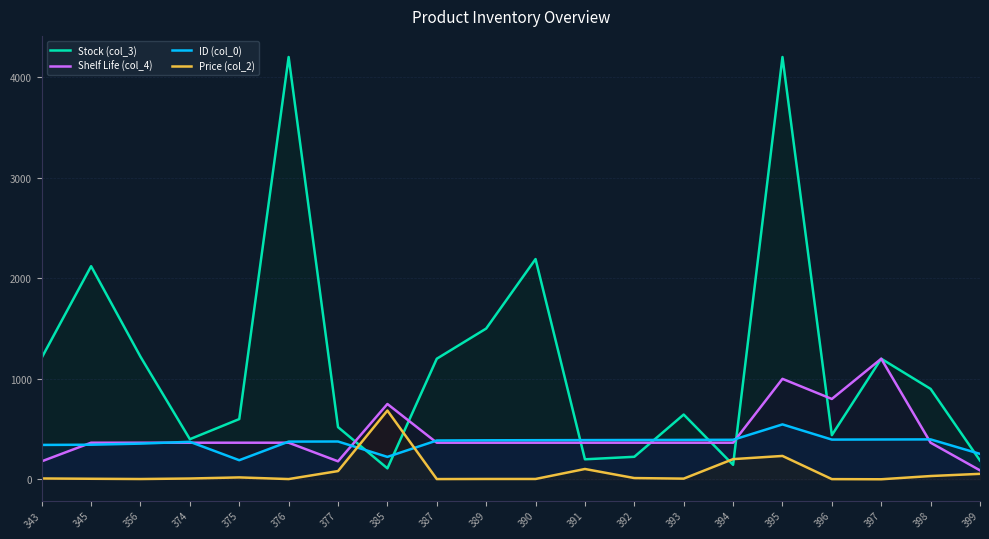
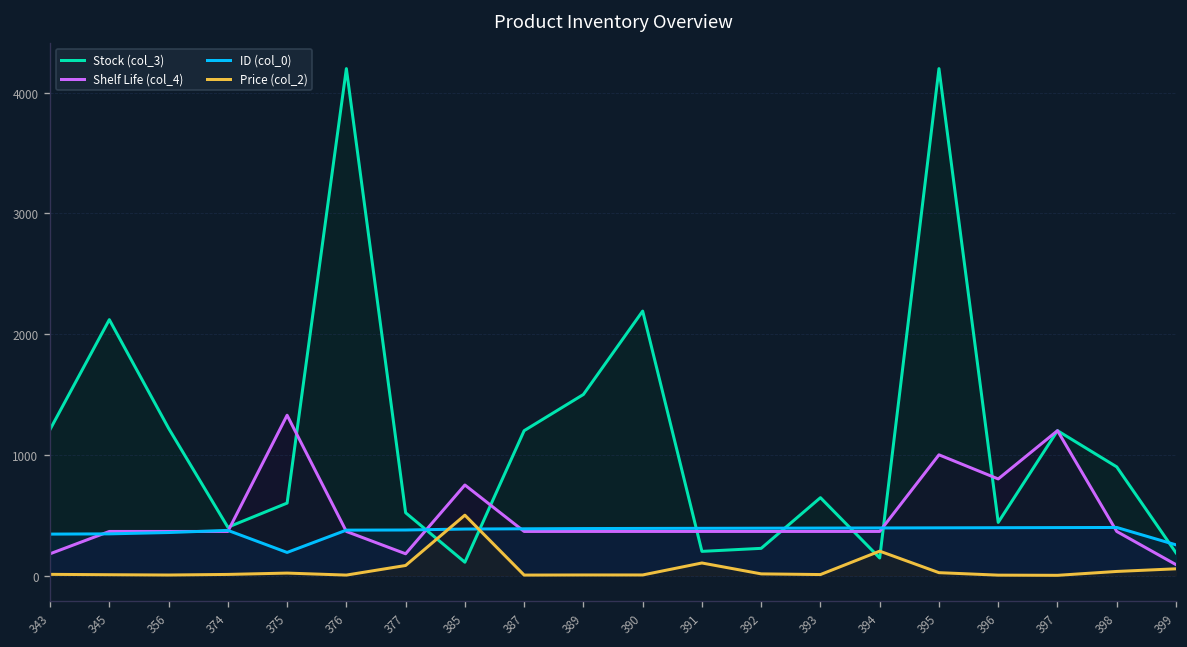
  {
    "Stock (col_3)": {
      "343": 1210,
      "345": 2120,
      "356": 1220,
      "374": 400,
      "375": 600,
      "376": 4200,
      "377": 520,
      "385": 110,
      "387": 1200,
      "389": 1500,
      "390": 2190,
      "391": 200,
      "392": 230,
      "393": 650,
      "394": 150,
      "395": 4200,
      "396": 440,
      "398": 900,
      "399": 190
    },
    "Shelf Life (col_4)": {
      "343": 180,
-     "375": 370,
+     "375": 1330,
      "377": 180,
      "385": 750,
      "391": 370,
      "392": 370,
      "393": 370,
      "394": 370,
      "395": 1000,
      "396": 800,
      "398": 370,
      "399": 90
    },
    "ID (col_0)": {
      "343": 340,
      "375": 190,
      "377": 380,
-     "385": 220,
+     "385": 390,
      "391": 390,
      "392": 390,
      "393": 390,
      "394": 390,
-     "395": 550,
+     "395": 400,
      "396": 400,
      "397": 400,
      "398": 400,
      "399": 250
    },
    "Price (col_2)": {
      "343": 10,
      "345": 10,
      "356": 0,
      "374": 10,
      "375": 20,
      "376": 0,
      "377": 80,
-     "385": 680,
+     "385": 500,
      "387": 0,
      "389": 0,
      "390": 0,
      "391": 100,
      "392": 10,
      "393": 10,
      "394": 200,
-     "395": 230,
+     "395": 20,
      "396": 0,
      "397": 0,
      "398": 30,
      "399": 60
    }
  }
